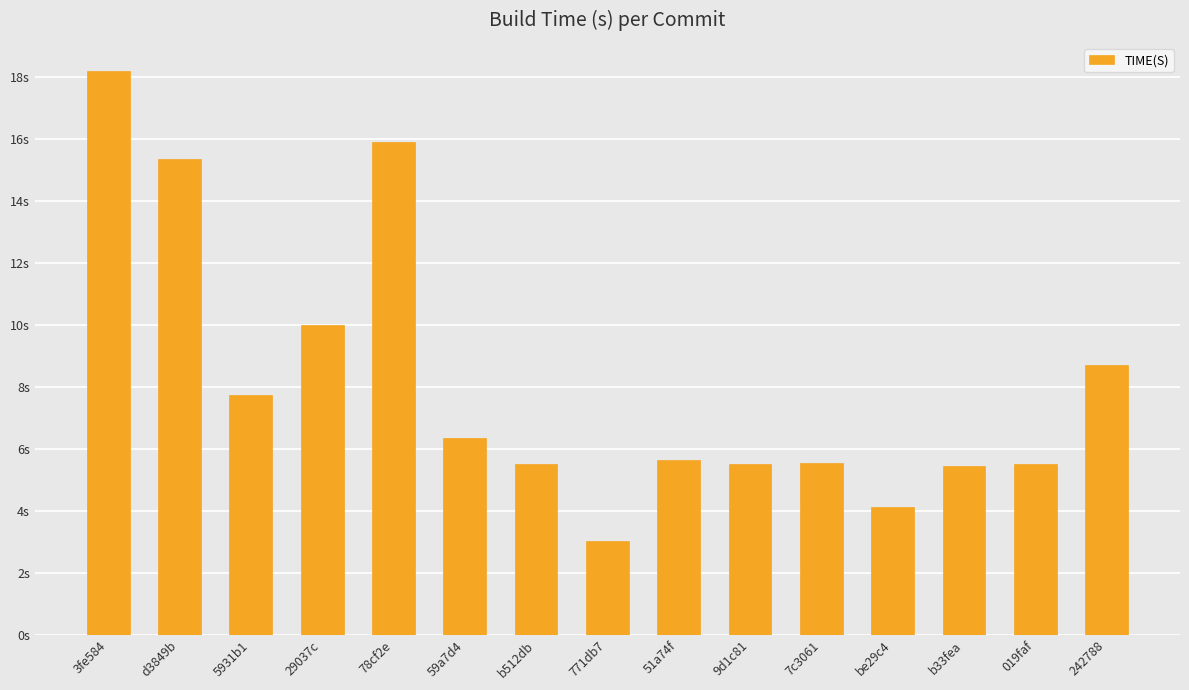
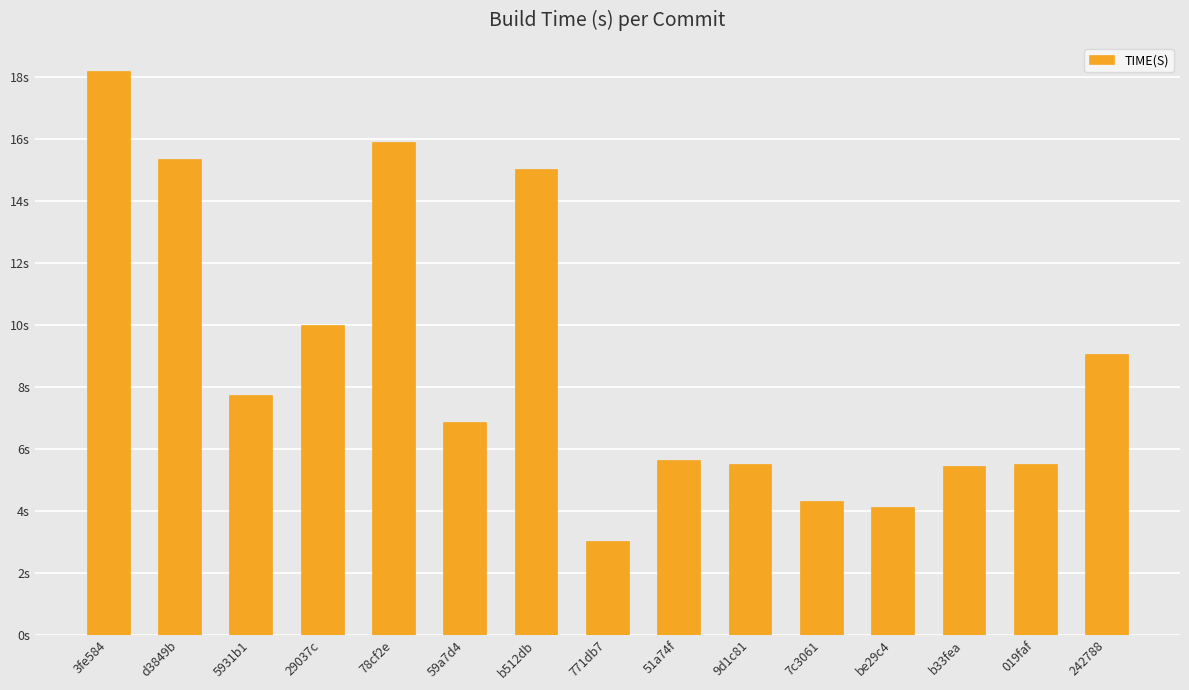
  {
    "3fe584": "18.2s",
    "d3849b": "15.4s",
    "5931b1": "7.7s",
    "29037c": "10.0s",
    "78cf2e": "15.9s",
-   "59a7d4": "6.3s",
-   "b512db": "5.5s",
+   "59a7d4": "6.9s",
+   "b512db": "15.0s",
    "771db7": "3.0s",
    "51a74f": "5.6s",
    "9d1c81": "5.5s",
-   "7c3061": "5.6s",
+   "7c3061": "4.3s",
    "be29c4": "4.1s",
    "b33fea": "5.5s",
    "019faf": "5.5s",
-   "242788": "8.7s"
+   "242788": "9.1s"
  }
